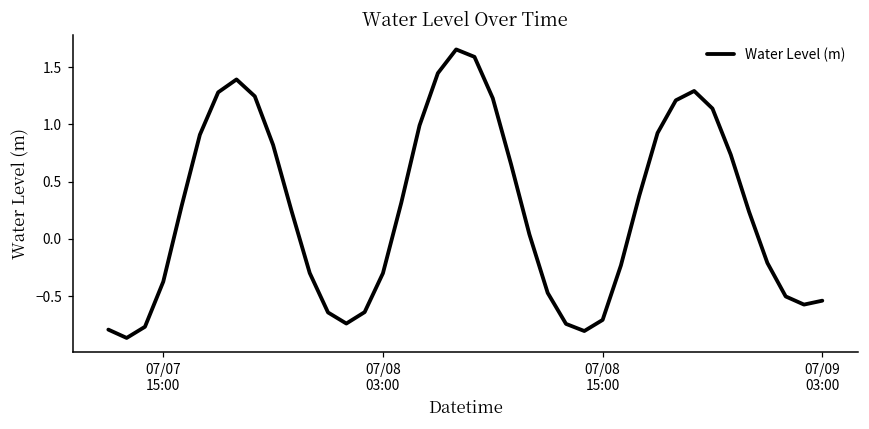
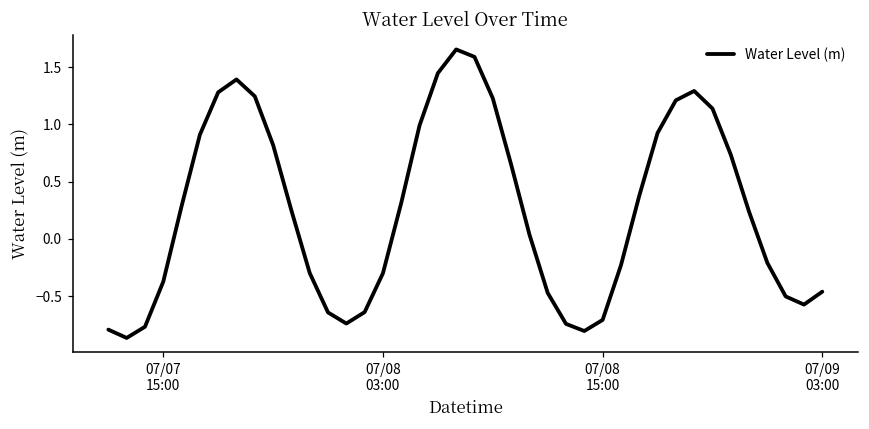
  {
    "07/07 15:00": -0.37,
    "07/08 03:00": -0.30,
    "07/08 15:00": -0.71,
-   "07/09 03:00": -0.54
+   "07/09 03:00": -0.46
  }
